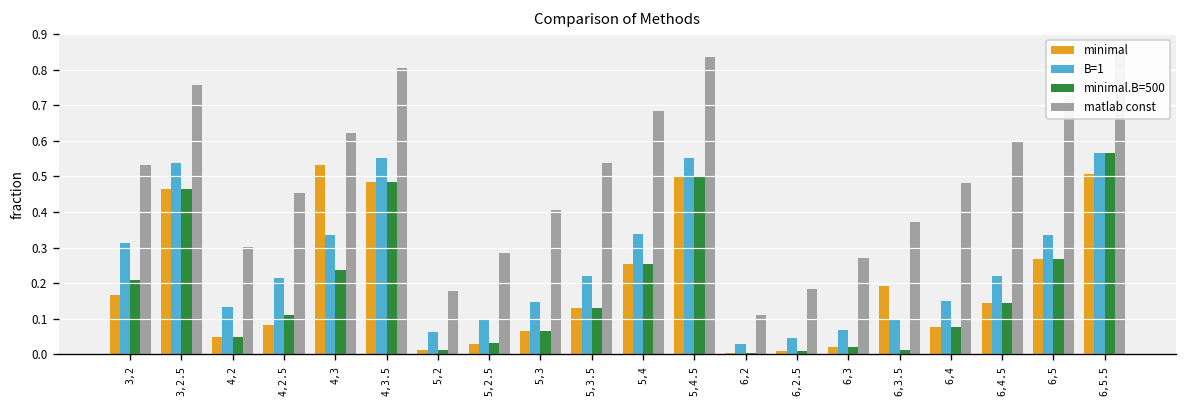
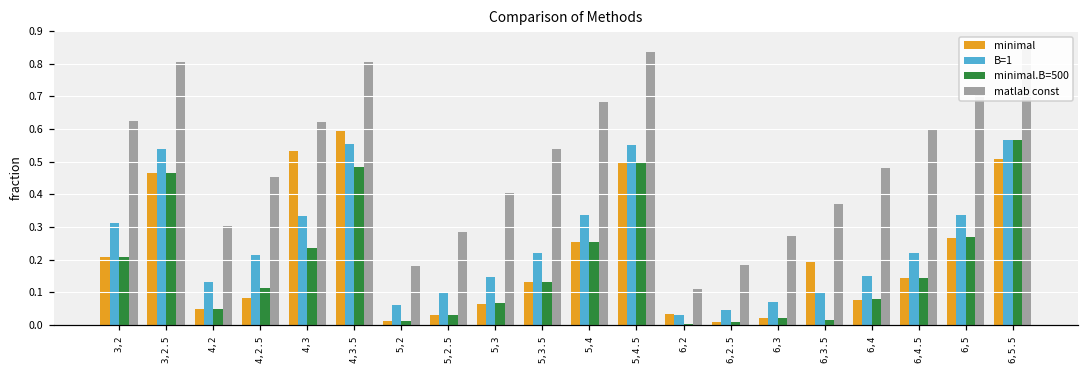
  {
    "minimal": {
-     "3,2": 0.17,
+     "3,2": 0.21,
      "3,2.5": 0.47,
      "4,2": 0.05,
      "4,2.5": 0.08,
      "4,3": 0.53,
-     "4,3.5": 0.48,
+     "4,3.5": 0.59,
      "5,2": 0.01,
      "5,2.5": 0.03,
      "5,3": 0.06,
      "5,3.5": 0.13,
      "5,4": 0.25,
      "5,4.5": 0.50,
-     "6,2": 0.00,
+     "6,2": 0.03,
      "6,2.5": 0.01,
      "6,3": 0.02,
      "6,3.5": 0.19,
      "6,4": 0.08,
      "6,4.5": 0.14,
      "6,5": 0.27,
      "6,5.5": 0.51
    },
    "B=1": {
      "3,2": 0.31,
      "3,2.5": 0.54,
      "4,2": 0.13,
      "4,2.5": 0.22,
      "4,3": 0.33,
      "4,3.5": 0.55,
      "5,2": 0.06,
      "5,2.5": 0.10,
      "5,3": 0.15,
      "5,3.5": 0.22,
      "5,4": 0.34,
      "5,4.5": 0.55,
      "6,2": 0.03,
      "6,2.5": 0.05,
      "6,3": 0.07,
      "6,3.5": 0.10,
      "6,4": 0.15,
      "6,4.5": 0.22,
      "6,5": 0.34,
      "6,5.5": 0.57
    },
    "minimal.B=500": {
      "3,2": 0.21,
      "3,2.5": 0.47,
      "4,2": 0.05,
      "4,2.5": 0.11,
      "4,3": 0.24,
      "4,3.5": 0.49,
      "5,2": 0.01,
      "5,2.5": 0.03,
      "5,3": 0.07,
      "5,3.5": 0.13,
      "5,4": 0.25,
      "5,4.5": 0.50,
      "6,2.5": 0.01,
      "6,3": 0.02,
      "6,3.5": 0.01,
      "6,4": 0.08,
      "6,4.5": 0.14,
      "6,5": 0.27,
      "6,5.5": 0.57
    },
    "matlab const": {
-     "3,2": 0.53,
-     "3,2.5": 0.76,
+     "3,2": 0.62,
+     "3,2.5": 0.81,
      "4,2": 0.30,
      "4,2.5": 0.45,
      "4,3": 0.62,
      "4,3.5": 0.81,
      "5,2": 0.18,
      "5,2.5": 0.28,
      "5,3": 0.40,
      "5,3.5": 0.54,
      "5,4": 0.68,
      "5,4.5": 0.84,
      "6,2": 0.11,
      "6,2.5": 0.18,
      "6,3": 0.27,
      "6,3.5": 0.37,
      "6,4": 0.48,
      "6,4.5": 0.60
    }
  }
